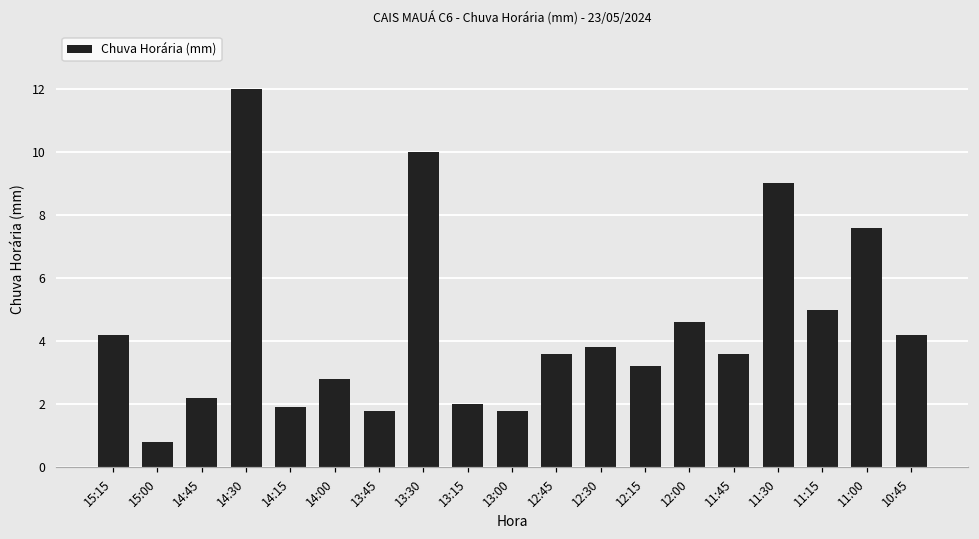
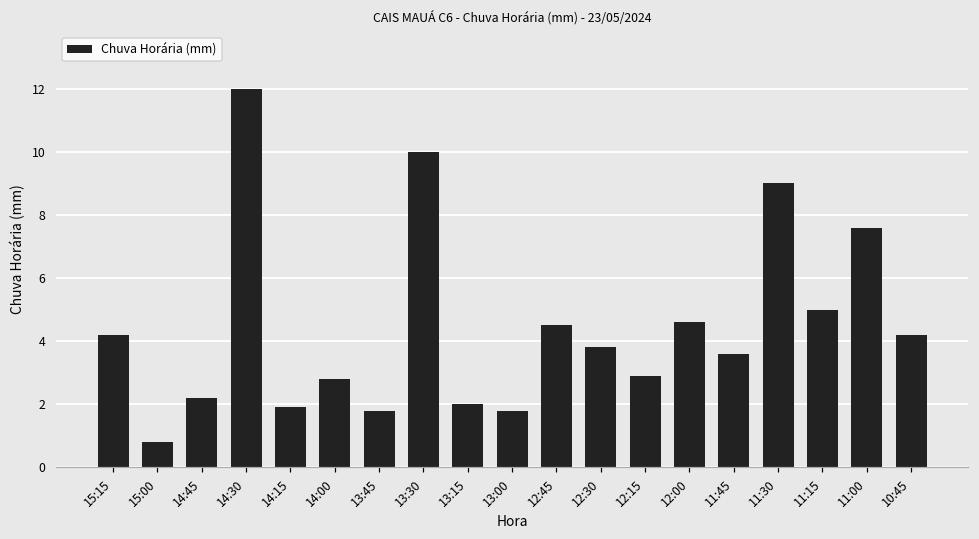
  {
    "15:15": 4.2,
    "15:00": 0.8,
    "14:45": 2.2,
    "14:30": 12.0,
    "14:15": 1.9,
    "14:00": 2.8,
    "13:45": 1.8,
    "13:30": 10.0,
    "13:15": 2.0,
    "13:00": 1.8,
-   "12:45": 3.6,
+   "12:45": 4.5,
    "12:30": 3.8,
-   "12:15": 3.2,
+   "12:15": 2.9,
    "12:00": 4.6,
    "11:45": 3.6,
    "11:30": 9.0,
    "11:15": 5.0,
    "11:00": 7.6,
    "10:45": 4.2
  }
